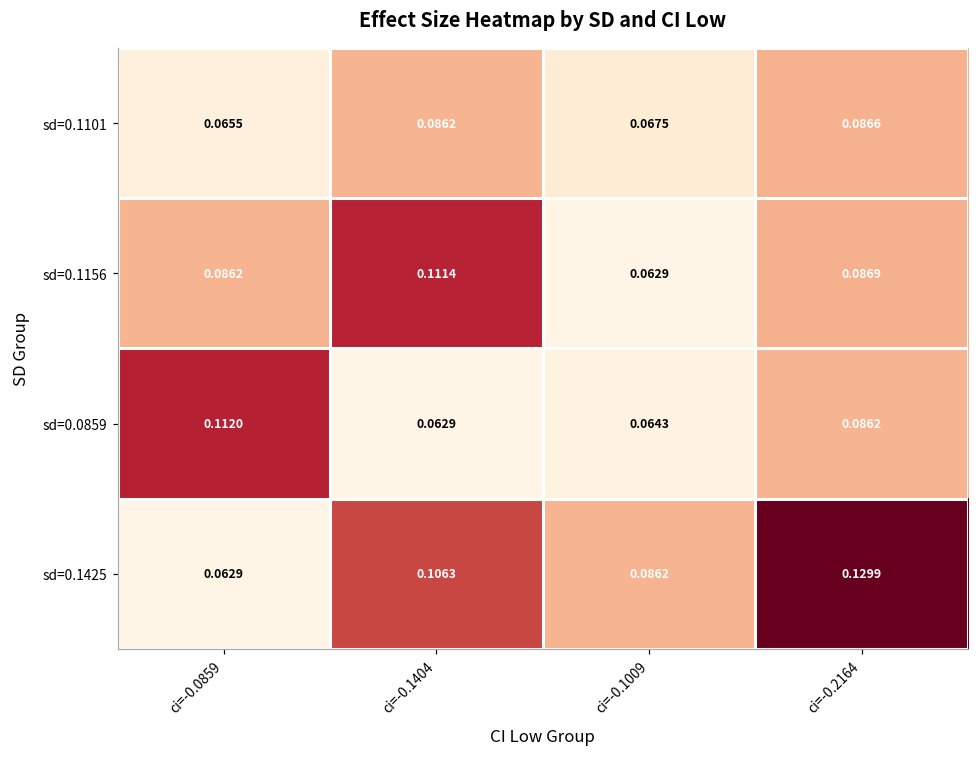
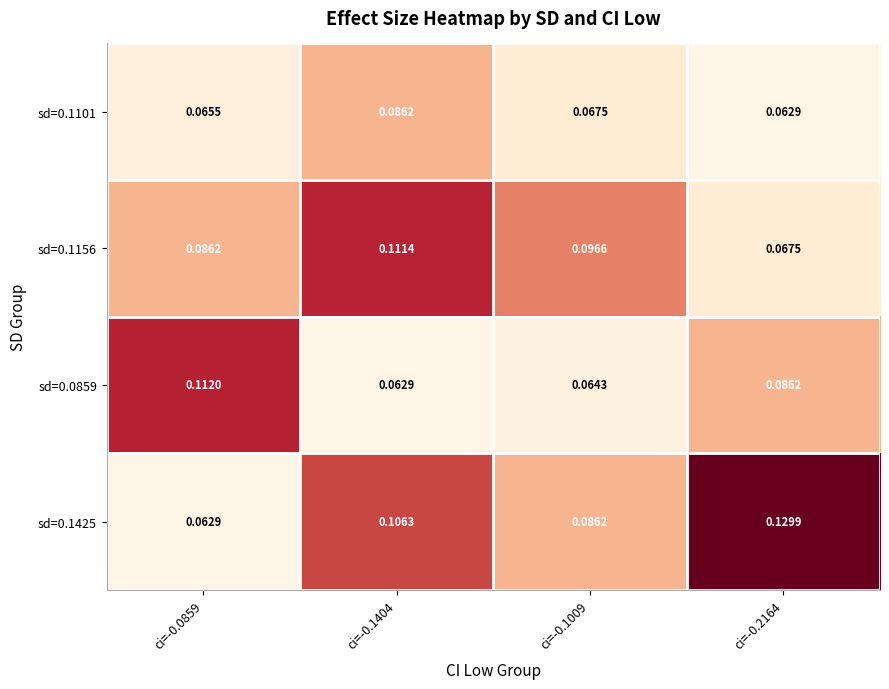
  {
    "sd=0.1101": {
      "ci=-0.0859": 0.0655,
      "ci=-0.1404": 0.0862,
      "ci=-0.1009": 0.0675,
-     "ci=-0.2164": 0.0866
+     "ci=-0.2164": 0.0629
    },
    "sd=0.1156": {
      "ci=-0.0859": 0.0862,
      "ci=-0.1404": 0.1114,
-     "ci=-0.1009": 0.0629,
-     "ci=-0.2164": 0.0869
+     "ci=-0.1009": 0.0966,
+     "ci=-0.2164": 0.0675
    },
    "sd=0.0859": {
      "ci=-0.0859": 0.1120,
      "ci=-0.1404": 0.0629,
      "ci=-0.1009": 0.0643,
      "ci=-0.2164": 0.0862
    },
    "sd=0.1425": {
      "ci=-0.0859": 0.0629,
      "ci=-0.1404": 0.1063,
      "ci=-0.1009": 0.0862,
      "ci=-0.2164": 0.1299
    }
  }
